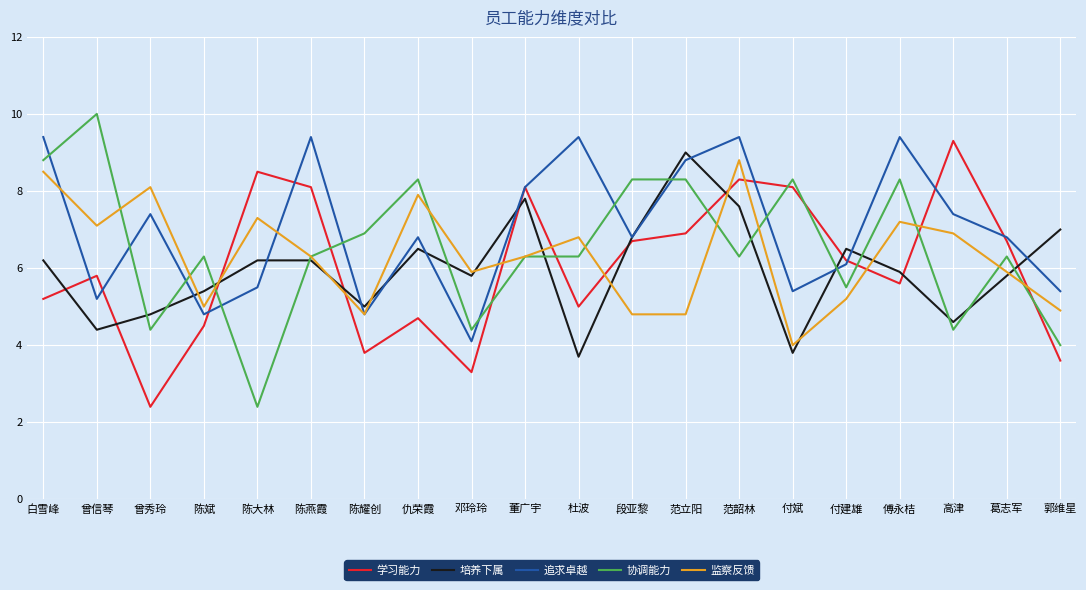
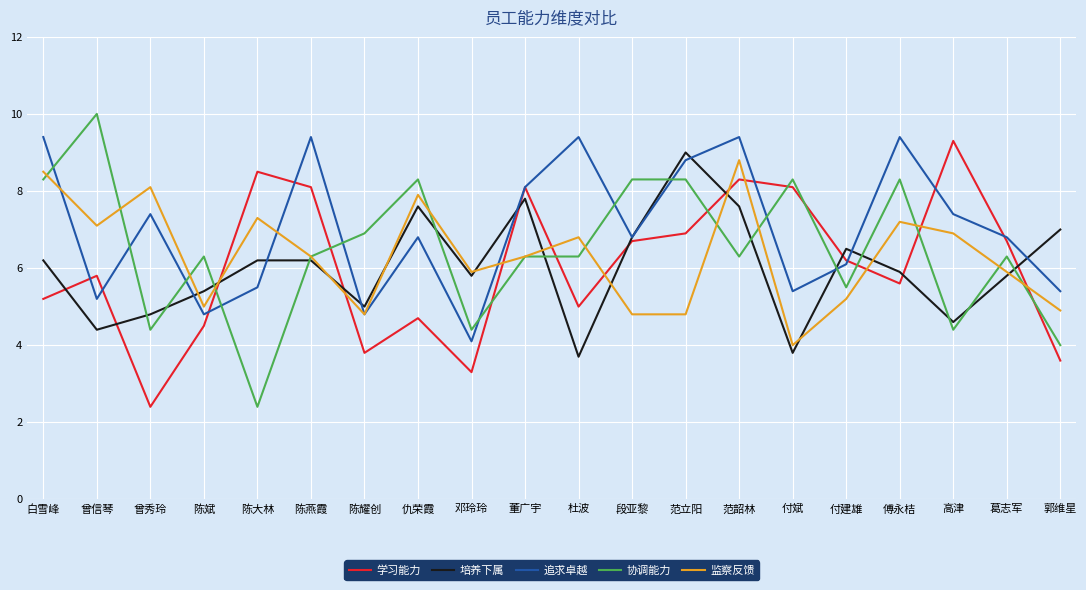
  {
    "学习能力": {
      "白雪峰": 5.2,
      "曾信琴": 5.8,
      "曾秀玲": 2.4,
      "陈斌": 4.5,
      "陈大林": 8.5,
      "陈燕霞": 8.1,
      "陈耀创": 3.8,
      "仇荣霞": 4.7,
      "邓玲玲": 3.3,
      "杜波": 5.0,
      "段亚黎": 6.7,
      "范立阳": 6.9,
      "范韶林": 8.3,
      "付斌": 8.1,
      "付建雄": 6.2,
      "傅永桔": 5.6,
      "高津": 9.3,
      "葛志军": 6.7,
      "郭维星": 3.6
    },
    "培养下属": {
      "白雪峰": 6.2,
      "曾信琴": 4.4,
      "曾秀玲": 4.8,
      "陈斌": 5.4,
      "陈大林": 6.2,
      "陈燕霞": 6.2,
      "陈耀创": 5.0,
-     "仇荣霞": 6.5,
+     "仇荣霞": 7.6,
      "邓玲玲": 5.8,
      "董广宇": 7.8,
      "杜波": 3.7,
      "范立阳": 9.0,
      "范韶林": 7.6,
      "付斌": 3.8,
      "付建雄": 6.5,
      "傅永桔": 5.9,
      "高津": 4.6,
      "葛志军": 5.8,
      "郭维星": 7.0
    },
    "追求卓越": {
      "白雪峰": 9.4,
      "曾信琴": 5.2,
      "曾秀玲": 7.4,
      "陈斌": 4.8,
      "陈大林": 5.5,
      "陈燕霞": 9.4,
      "仇荣霞": 6.8,
      "邓玲玲": 4.1,
      "杜波": 9.4,
      "范立阳": 8.8,
      "范韶林": 9.4,
      "付斌": 5.4,
      "付建雄": 6.1,
      "傅永桔": 9.4,
      "高津": 7.4,
      "葛志军": 6.8,
      "郭维星": 5.4
    },
    "协调能力": {
-     "白雪峰": 8.8,
+     "白雪峰": 8.3,
      "曾信琴": 10.0,
      "曾秀玲": 4.4,
      "陈斌": 6.3,
      "陈大林": 2.4,
      "陈耀创": 6.9,
      "仇荣霞": 8.3,
      "邓玲玲": 4.4,
      "杜波": 6.3,
      "段亚黎": 8.3,
      "范立阳": 8.3,
      "范韶林": 6.3,
      "付斌": 8.3,
      "付建雄": 5.5,
      "傅永桔": 8.3,
      "高津": 4.4,
      "葛志军": 6.3,
      "郭维星": 4.0
    },
    "监察反馈": {
      "白雪峰": 8.5,
      "曾信琴": 7.1,
      "曾秀玲": 8.1,
      "陈斌": 5.0,
      "陈大林": 7.3,
      "仇荣霞": 7.9,
      "邓玲玲": 5.9,
      "杜波": 6.8,
      "段亚黎": 4.8,
      "范立阳": 4.8,
      "范韶林": 8.8,
      "付斌": 4.0,
      "付建雄": 5.2,
      "傅永桔": 7.2,
      "高津": 6.9,
      "葛志军": 5.9,
      "郭维星": 4.9
    }
  }
